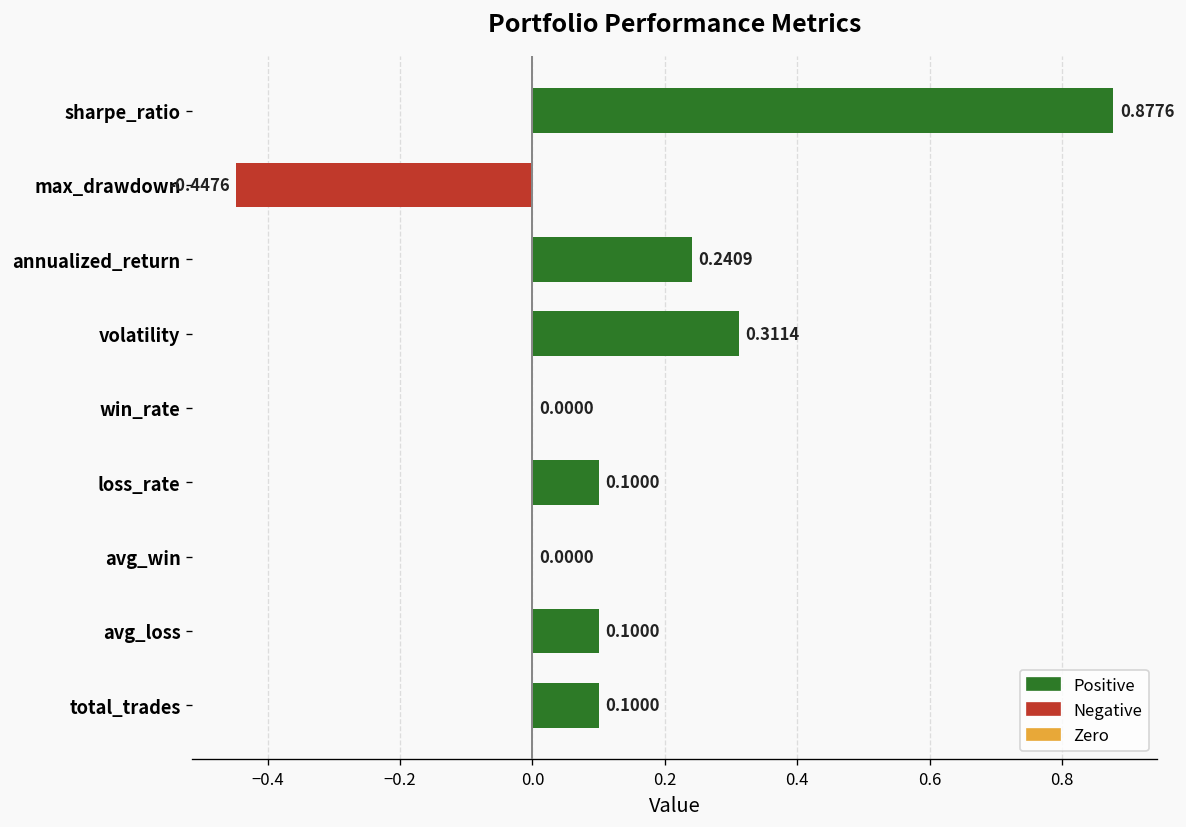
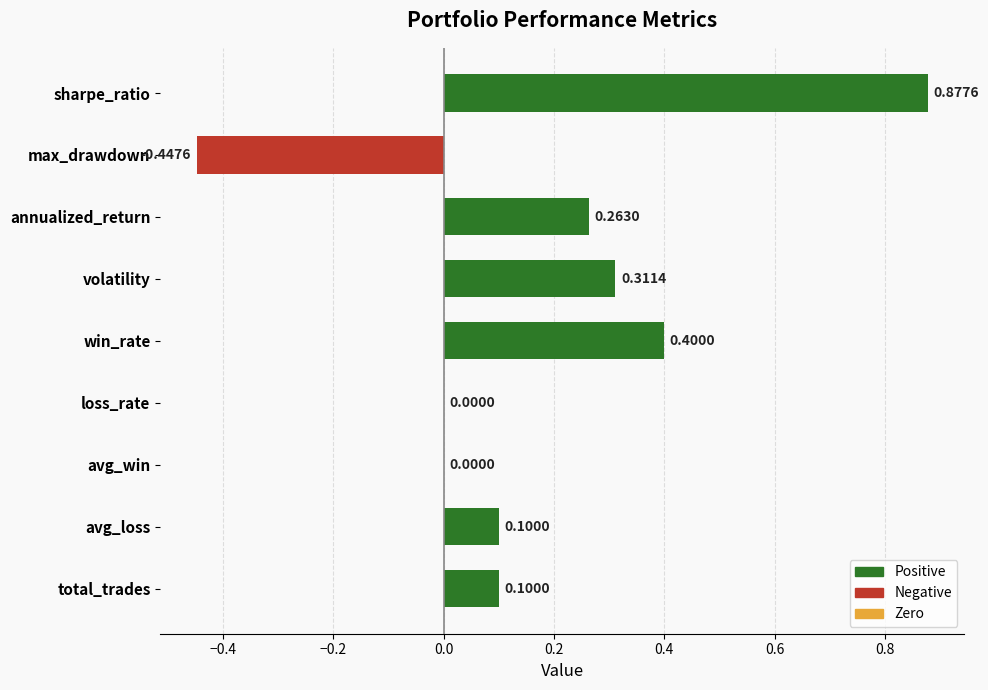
  {
    "sharpe_ratio": 0.8776,
    "max_drawdown": -0.4476,
-   "annualized_return": 0.2409,
+   "annualized_return": 0.2630,
    "volatility": 0.3114,
-   "win_rate": 0.0000,
-   "loss_rate": 0.1000,
+   "win_rate": 0.4000,
+   "loss_rate": 0.0000,
    "avg_win": 0.0000,
    "avg_loss": 0.1000,
    "total_trades": 0.1000
  }
